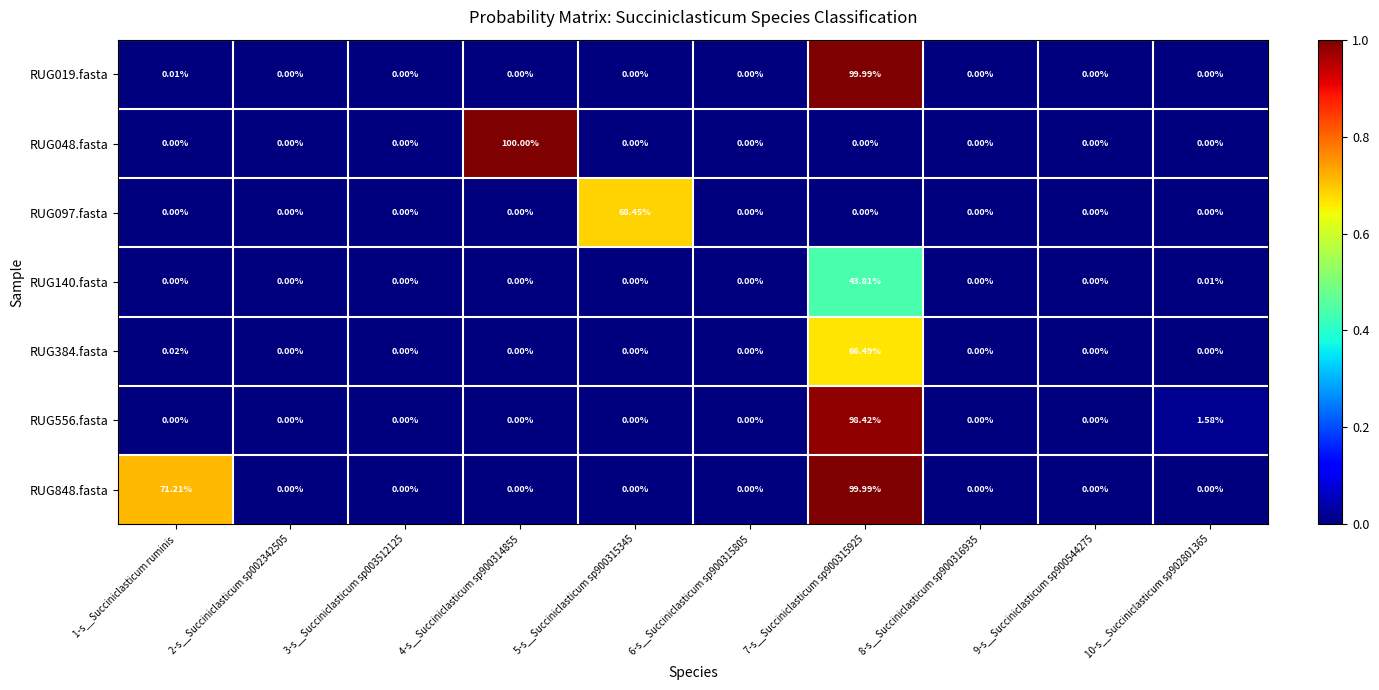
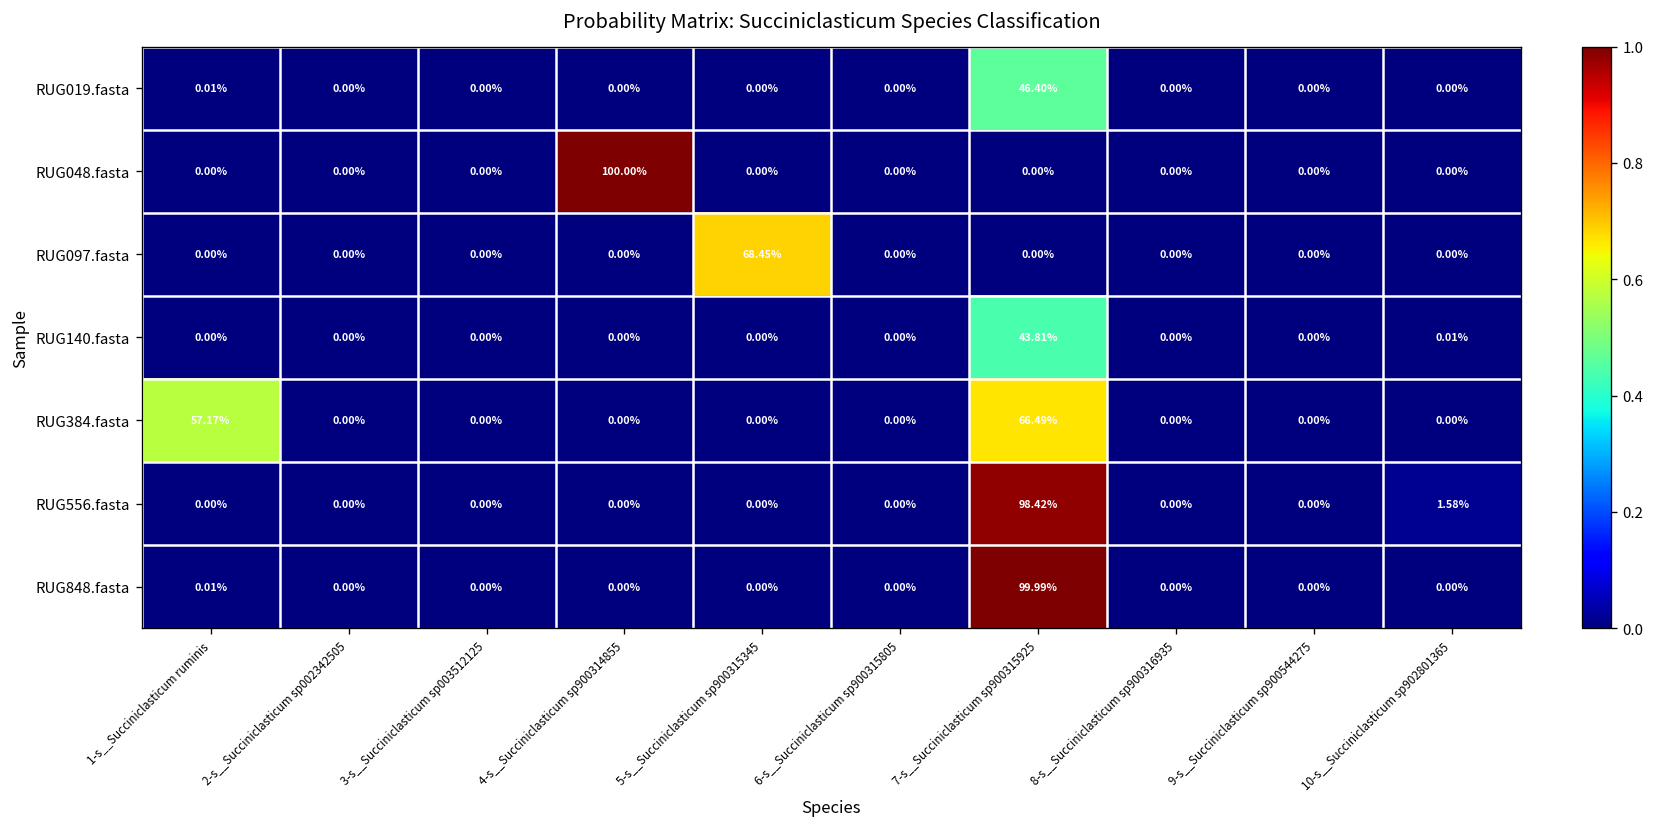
  {
    "RUG019.fasta": {
      "1-s__Succiniclasticum ruminis": "0.01%",
      "2-s__Succiniclasticum sp002342505": "0.00%",
      "3-s__Succiniclasticum sp003512125": "0.00%",
      "4-s__Succiniclasticum sp900314855": "0.00%",
      "5-s__Succiniclasticum sp900315345": "0.00%",
      "6-s__Succiniclasticum sp900315805": "0.00%",
-     "7-s__Succiniclasticum sp900315925": "99.99%",
+     "7-s__Succiniclasticum sp900315925": "46.40%",
      "8-s__Succiniclasticum sp900316935": "0.00%",
      "9-s__Succiniclasticum sp900544275": "0.00%",
      "10-s__Succiniclasticum sp902801365": "0.00%"
    },
    "RUG048.fasta": {
      "1-s__Succiniclasticum ruminis": "0.00%",
      "2-s__Succiniclasticum sp002342505": "0.00%",
      "3-s__Succiniclasticum sp003512125": "0.00%",
      "4-s__Succiniclasticum sp900314855": "100.00%",
      "5-s__Succiniclasticum sp900315345": "0.00%",
      "6-s__Succiniclasticum sp900315805": "0.00%",
      "7-s__Succiniclasticum sp900315925": "0.00%",
      "8-s__Succiniclasticum sp900316935": "0.00%",
      "9-s__Succiniclasticum sp900544275": "0.00%",
      "10-s__Succiniclasticum sp902801365": "0.00%"
    },
    "RUG097.fasta": {
      "1-s__Succiniclasticum ruminis": "0.00%",
      "2-s__Succiniclasticum sp002342505": "0.00%",
      "3-s__Succiniclasticum sp003512125": "0.00%",
      "4-s__Succiniclasticum sp900314855": "0.00%",
      "5-s__Succiniclasticum sp900315345": "68.45%",
      "6-s__Succiniclasticum sp900315805": "0.00%",
      "7-s__Succiniclasticum sp900315925": "0.00%",
      "8-s__Succiniclasticum sp900316935": "0.00%",
      "9-s__Succiniclasticum sp900544275": "0.00%",
      "10-s__Succiniclasticum sp902801365": "0.00%"
    },
    "RUG140.fasta": {
      "1-s__Succiniclasticum ruminis": "0.00%",
      "2-s__Succiniclasticum sp002342505": "0.00%",
      "3-s__Succiniclasticum sp003512125": "0.00%",
      "4-s__Succiniclasticum sp900314855": "0.00%",
      "5-s__Succiniclasticum sp900315345": "0.00%",
      "6-s__Succiniclasticum sp900315805": "0.00%",
      "7-s__Succiniclasticum sp900315925": "43.81%",
      "8-s__Succiniclasticum sp900316935": "0.00%",
      "9-s__Succiniclasticum sp900544275": "0.00%",
      "10-s__Succiniclasticum sp902801365": "0.01%"
    },
    "RUG384.fasta": {
-     "1-s__Succiniclasticum ruminis": "0.02%",
+     "1-s__Succiniclasticum ruminis": "57.17%",
      "2-s__Succiniclasticum sp002342505": "0.00%",
      "3-s__Succiniclasticum sp003512125": "0.00%",
      "4-s__Succiniclasticum sp900314855": "0.00%",
      "5-s__Succiniclasticum sp900315345": "0.00%",
      "6-s__Succiniclasticum sp900315805": "0.00%",
      "7-s__Succiniclasticum sp900315925": "66.49%",
      "8-s__Succiniclasticum sp900316935": "0.00%",
      "9-s__Succiniclasticum sp900544275": "0.00%",
      "10-s__Succiniclasticum sp902801365": "0.00%"
    },
    "RUG556.fasta": {
      "1-s__Succiniclasticum ruminis": "0.00%",
      "2-s__Succiniclasticum sp002342505": "0.00%",
      "3-s__Succiniclasticum sp003512125": "0.00%",
      "4-s__Succiniclasticum sp900314855": "0.00%",
      "5-s__Succiniclasticum sp900315345": "0.00%",
      "6-s__Succiniclasticum sp900315805": "0.00%",
      "7-s__Succiniclasticum sp900315925": "98.42%",
      "8-s__Succiniclasticum sp900316935": "0.00%",
      "9-s__Succiniclasticum sp900544275": "0.00%",
      "10-s__Succiniclasticum sp902801365": "1.58%"
    },
    "RUG848.fasta": {
-     "1-s__Succiniclasticum ruminis": "71.21%",
+     "1-s__Succiniclasticum ruminis": "0.01%",
      "2-s__Succiniclasticum sp002342505": "0.00%",
      "3-s__Succiniclasticum sp003512125": "0.00%",
      "4-s__Succiniclasticum sp900314855": "0.00%",
      "5-s__Succiniclasticum sp900315345": "0.00%",
      "6-s__Succiniclasticum sp900315805": "0.00%",
      "7-s__Succiniclasticum sp900315925": "99.99%",
      "8-s__Succiniclasticum sp900316935": "0.00%",
      "9-s__Succiniclasticum sp900544275": "0.00%",
      "10-s__Succiniclasticum sp902801365": "0.00%"
    }
  }
